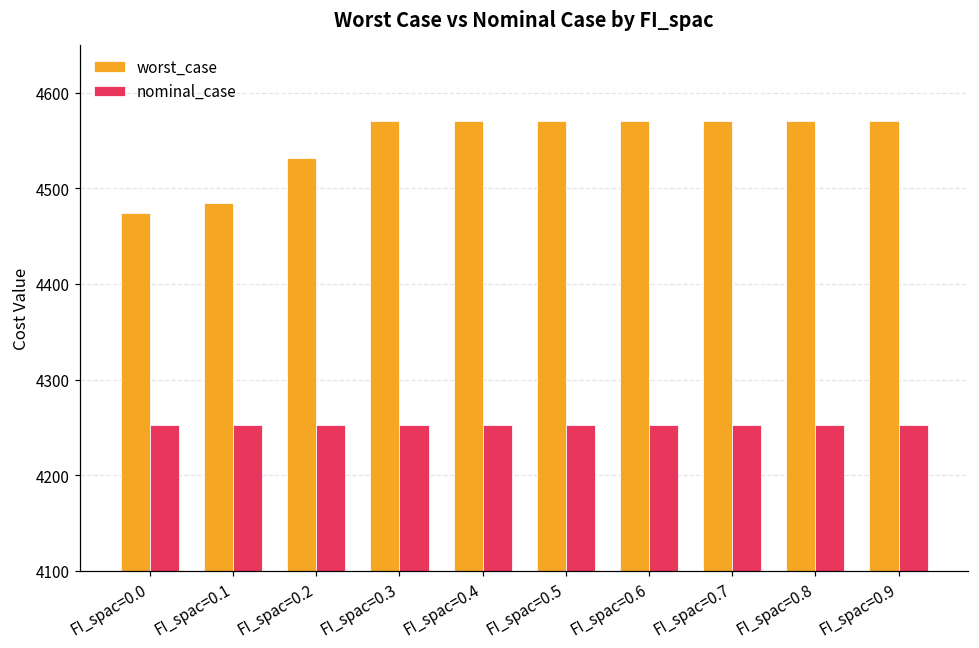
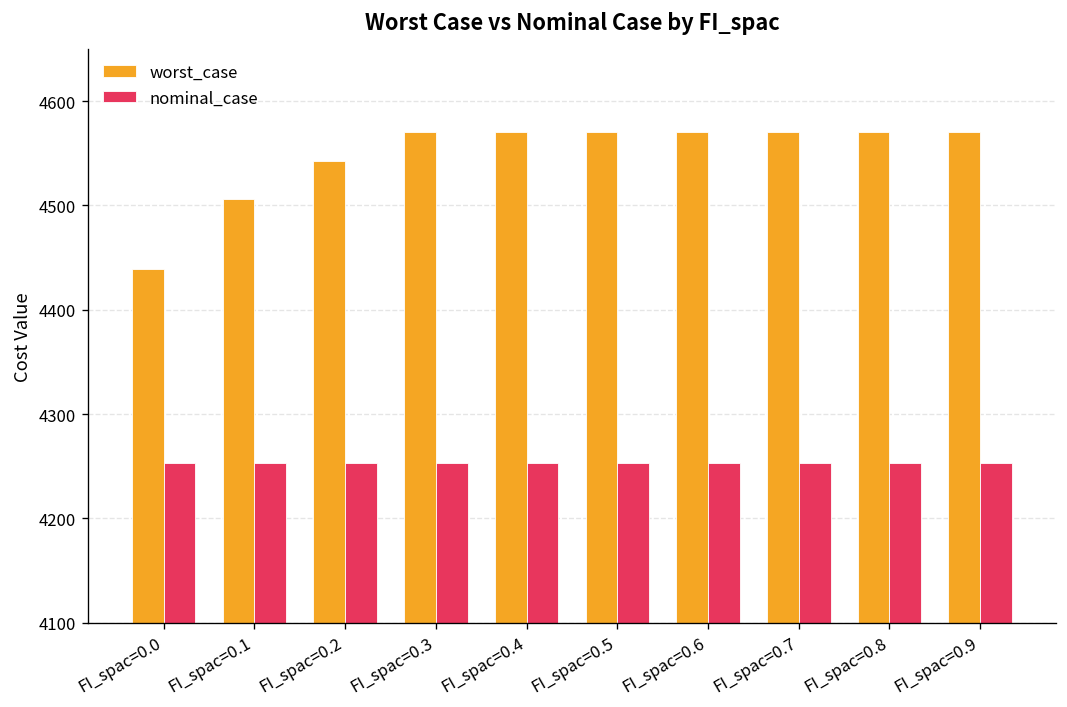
  {
    "worst_case": {
-     "FI_spac=0.0": 4470,
-     "FI_spac=0.1": 4490,
-     "FI_spac=0.2": 4530,
+     "FI_spac=0.0": 4440,
+     "FI_spac=0.1": 4510,
+     "FI_spac=0.2": 4540,
      "FI_spac=0.3": 4570,
      "FI_spac=0.4": 4570,
      "FI_spac=0.5": 4570,
      "FI_spac=0.6": 4570,
      "FI_spac=0.7": 4570,
      "FI_spac=0.8": 4570,
      "FI_spac=0.9": 4570
    },
    "nominal_case": {
      "FI_spac=0.0": 4250,
      "FI_spac=0.1": 4250,
      "FI_spac=0.2": 4250,
      "FI_spac=0.3": 4250,
      "FI_spac=0.4": 4250,
      "FI_spac=0.5": 4250,
      "FI_spac=0.6": 4250,
      "FI_spac=0.7": 4250,
      "FI_spac=0.8": 4250,
      "FI_spac=0.9": 4250
    }
  }
